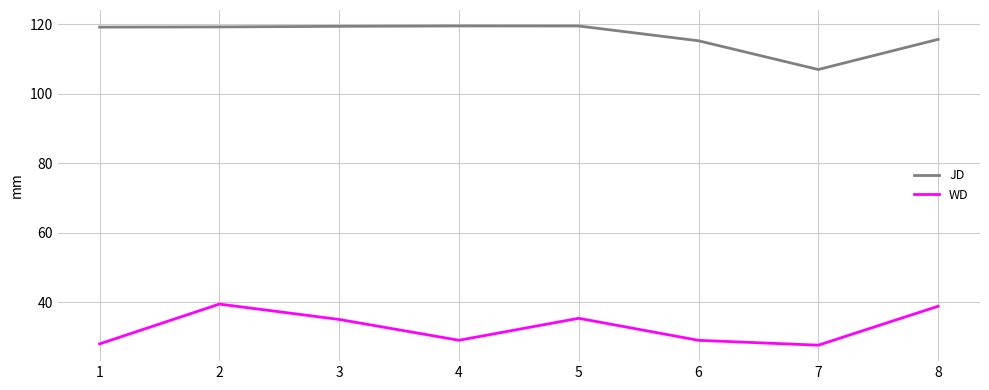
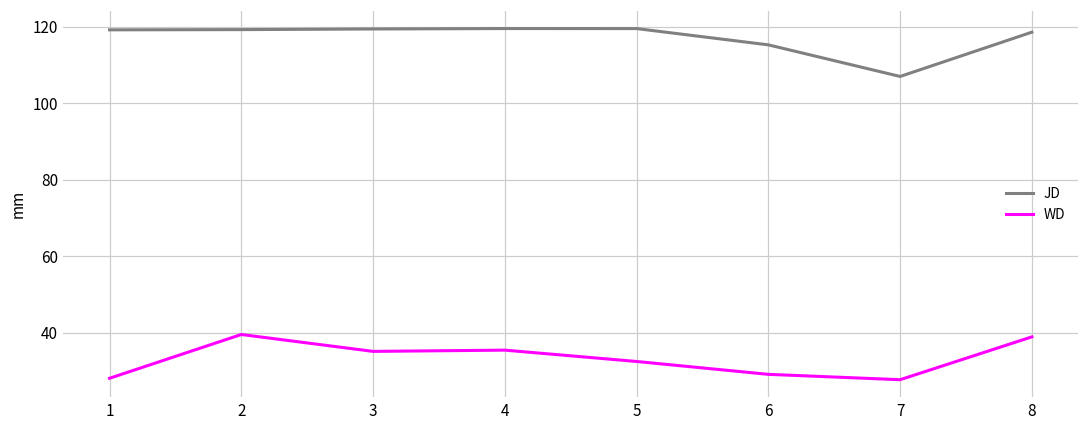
  {
    "JD": {
      "1": 119,
      "2": 119,
      "3": 119,
      "4": 119,
      "5": 119,
      "6": 115,
      "7": 107,
-     "8": 116
+     "8": 119
    },
    "WD": {
      "1": 28,
      "2": 40,
      "3": 35,
-     "4": 29,
-     "5": 35,
+     "4": 35,
+     "5": 32,
      "6": 29,
      "7": 28,
      "8": 39
    }
  }
